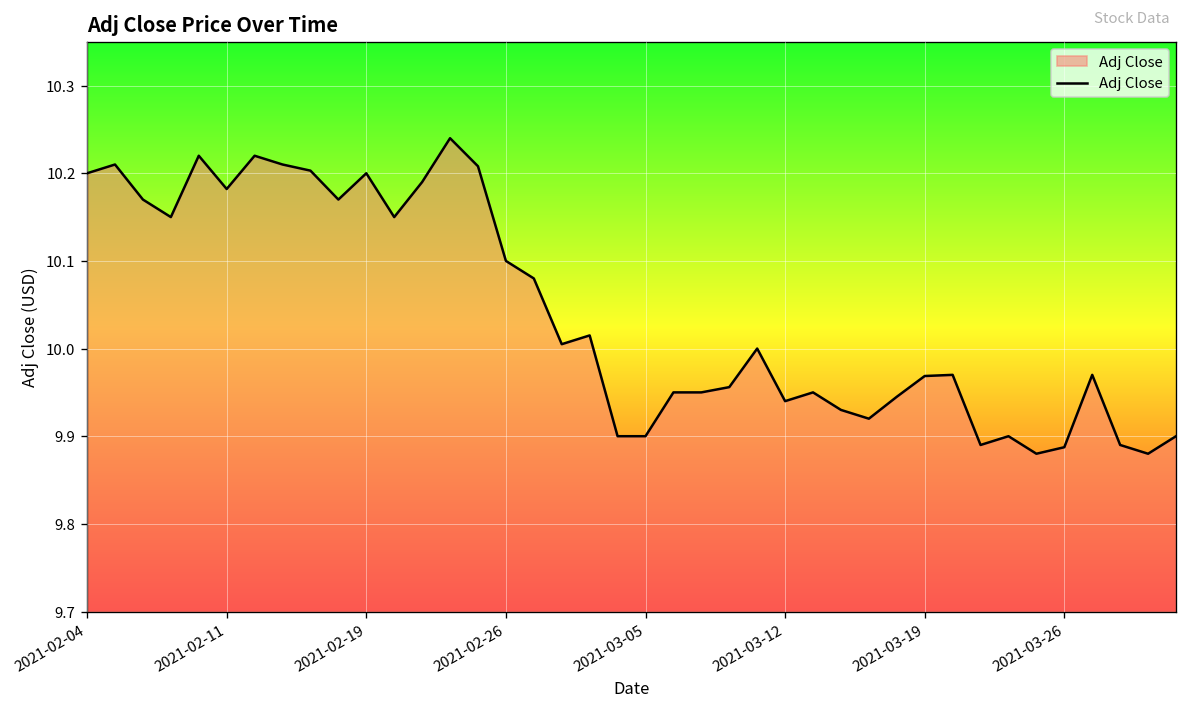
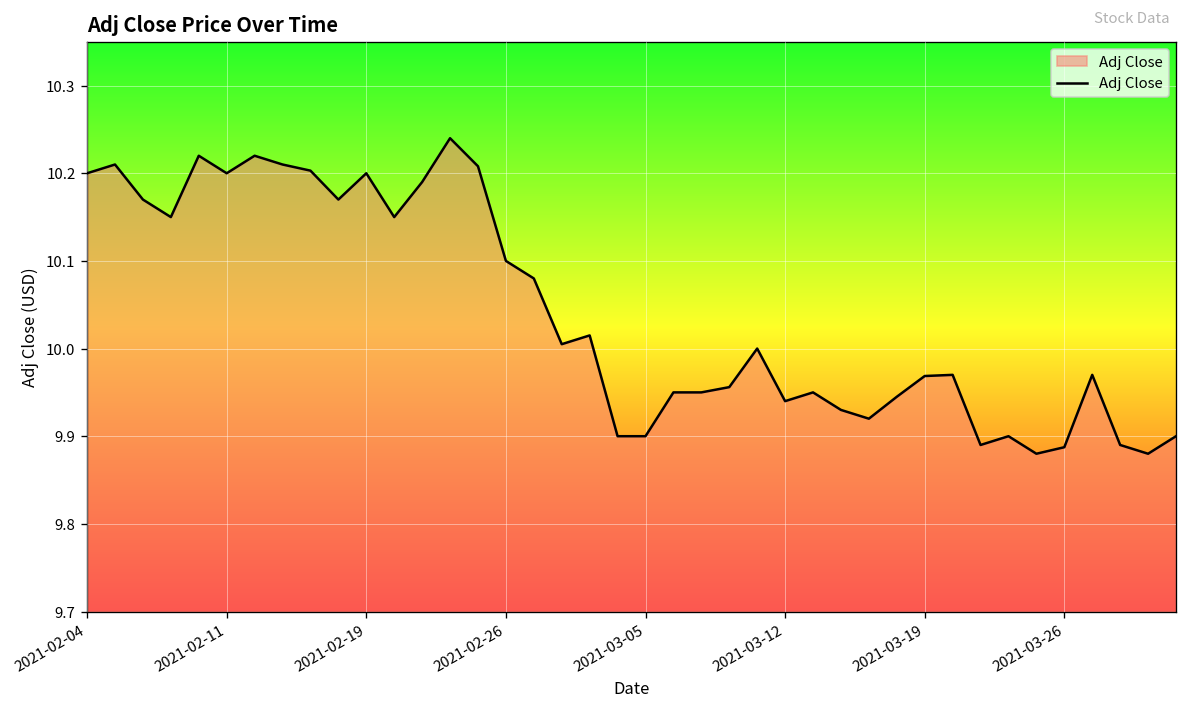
  {
    "2021-02-04": 10.20,
-   "2021-02-11": 10.18,
+   "2021-02-11": 10.20,
    "2021-02-19": 10.20,
    "2021-02-26": 10.10,
    "2021-03-05": 9.90,
    "2021-03-12": 9.94,
    "2021-03-19": 9.97,
    "2021-03-26": 9.89
  }
